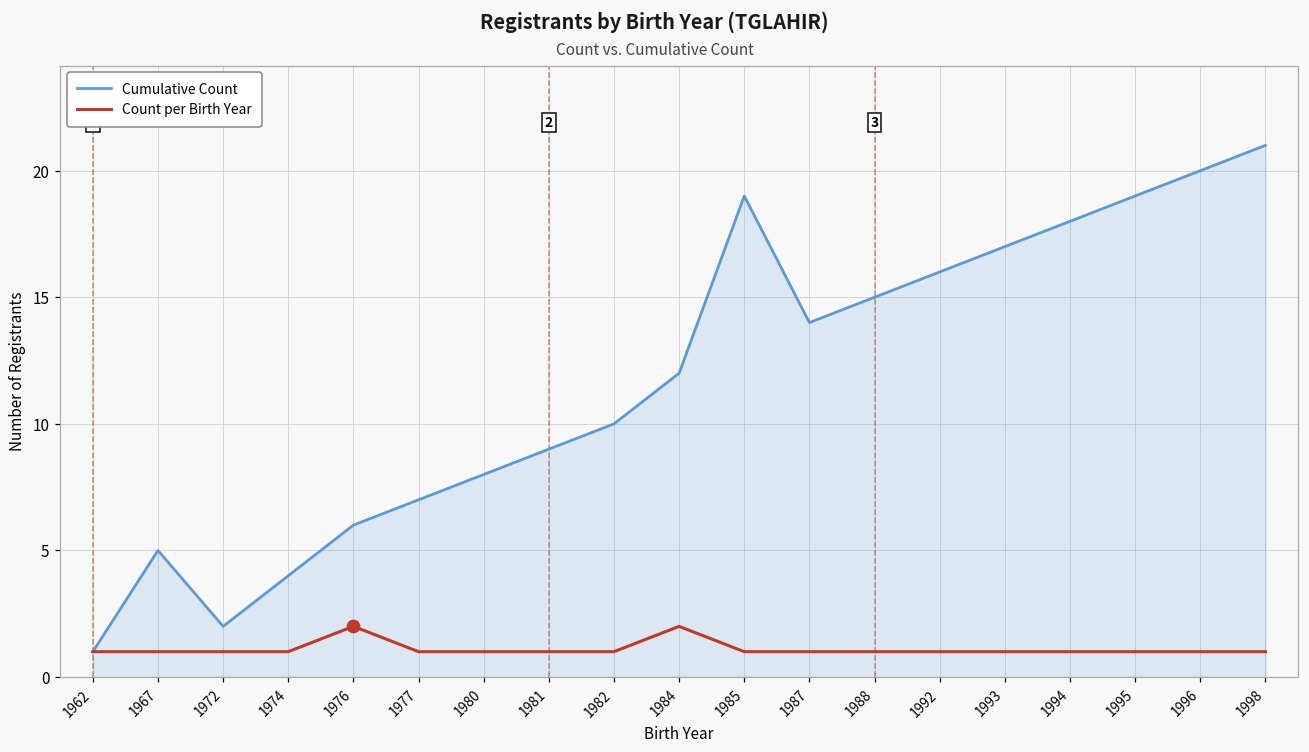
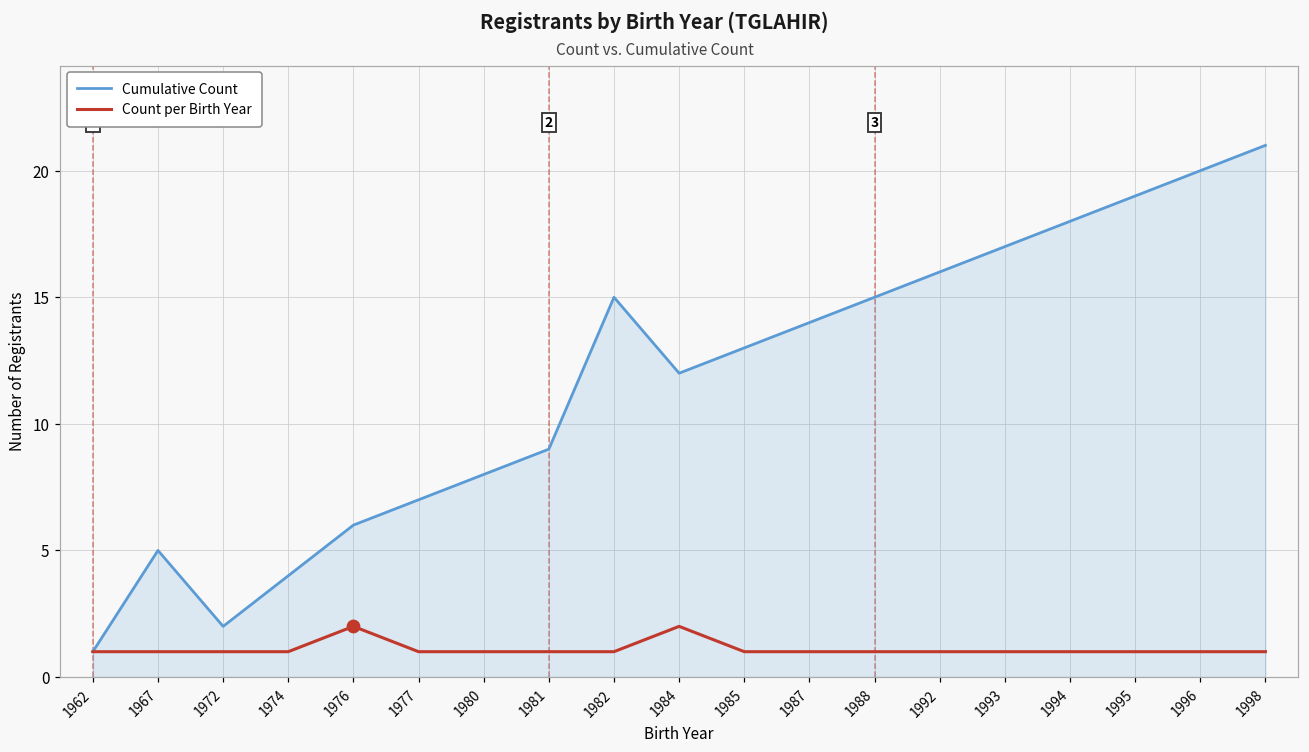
  {
    "Cumulative Count": {
      "1967": 5,
      "1972": 2,
      "1974": 4,
      "1976": 6,
      "1977": 7,
      "1980": 8,
      "1981": 9,
-     "1982": 10,
+     "1982": 15,
      "1984": 12,
-     "1985": 19,
+     "1985": 13,
      "1987": 14,
      "1988": 15,
      "1992": 16,
      "1993": 17,
      "1994": 18,
      "1995": 19,
      "1996": 20,
      "1998": 21
    }
  }
